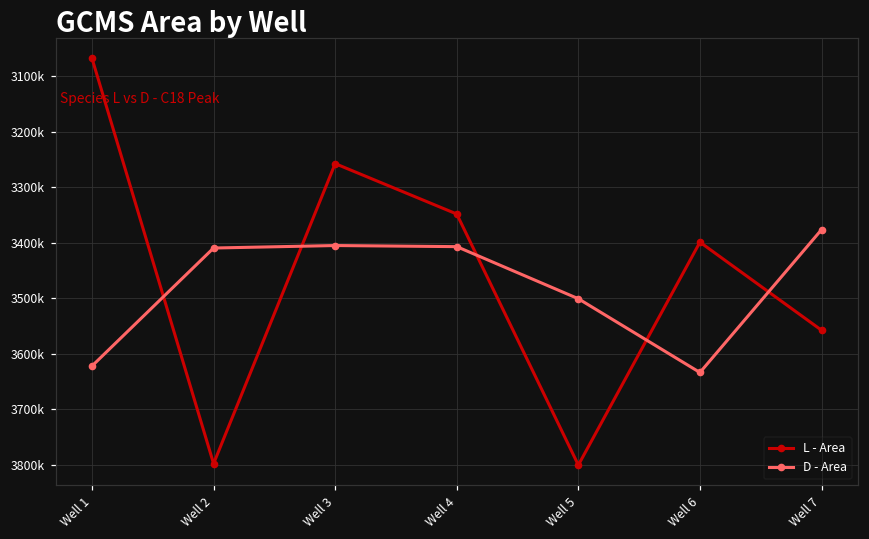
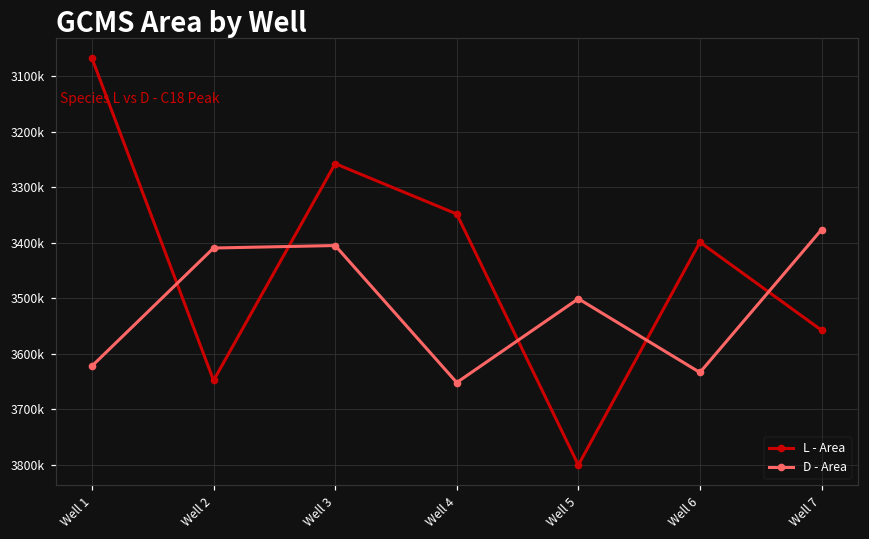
  {
    "L - Area": {
      "Well 1": 3070000,
-     "Well 2": 3800000,
+     "Well 2": 3650000,
      "Well 3": 3260000,
      "Well 4": 3350000,
      "Well 5": 3800000,
      "Well 6": 3400000,
      "Well 7": 3560000
    },
    "D - Area": {
      "Well 1": 3620000,
      "Well 2": 3410000,
      "Well 3": 3400000,
-     "Well 4": 3410000,
+     "Well 4": 3650000,
      "Well 5": 3500000,
      "Well 6": 3630000,
      "Well 7": 3380000
    }
  }
